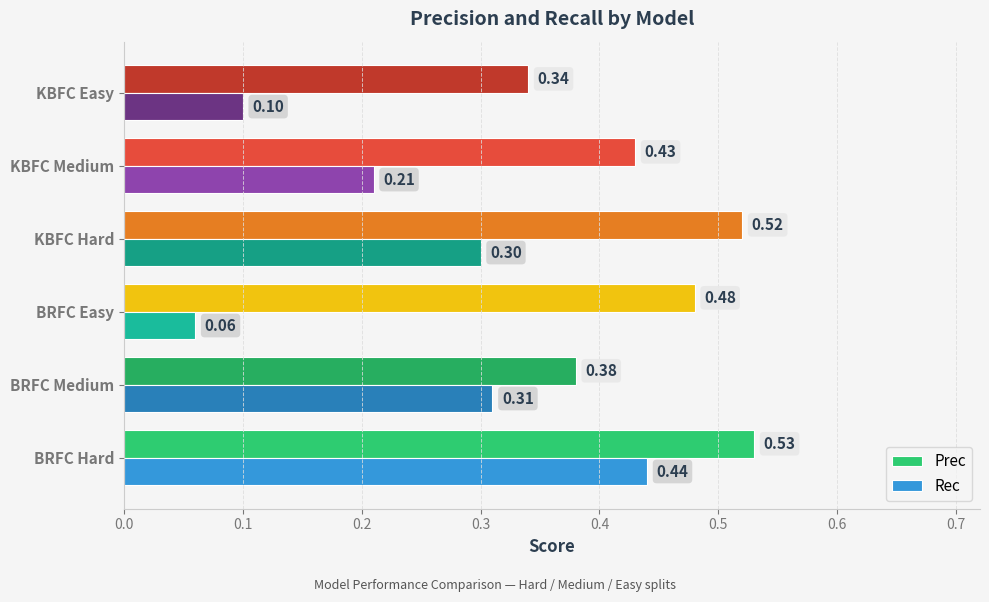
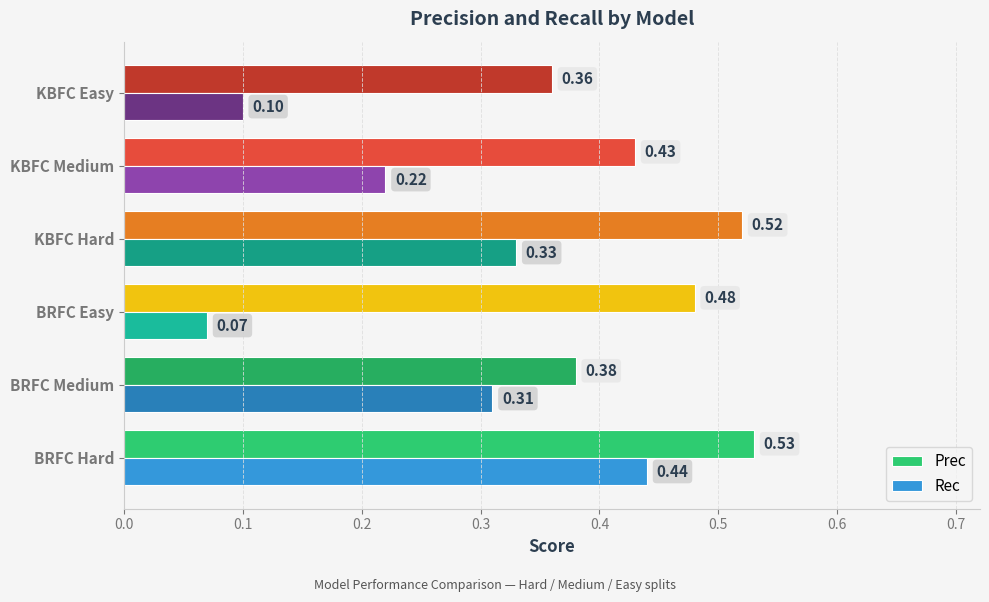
  {
    "Prec": {
-     "KBFC Easy": 0.34
+     "KBFC Easy": 0.36
    },
    "Rec": {
-     "KBFC Medium": 0.21,
-     "KBFC Hard": 0.30,
-     "BRFC Easy": 0.06
+     "KBFC Medium": 0.22,
+     "KBFC Hard": 0.33,
+     "BRFC Easy": 0.07
    }
  }
